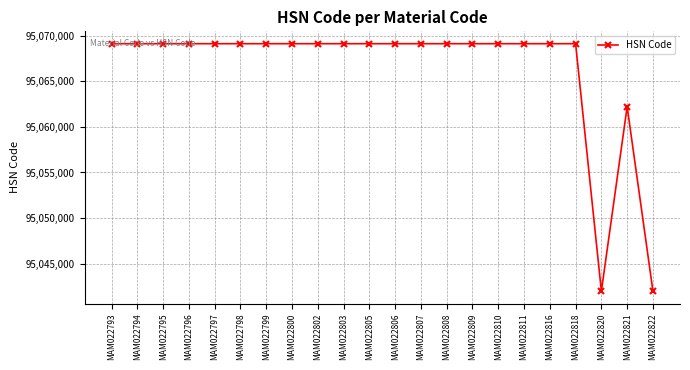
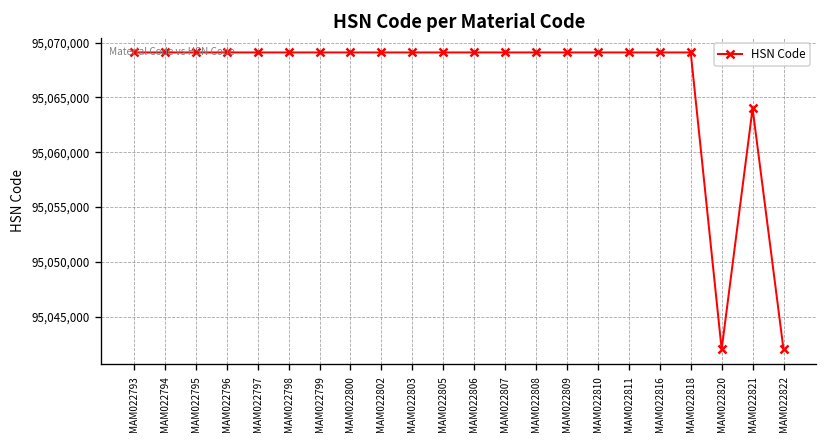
  {
    "MAM022793": "95,069,000",
    "MAM022794": "95,069,000",
    "MAM022795": "95,069,000",
    "MAM022796": "95,069,000",
    "MAM022797": "95,069,000",
    "MAM022798": "95,069,000",
    "MAM022799": "95,069,000",
    "MAM022800": "95,069,000",
    "MAM022802": "95,069,000",
    "MAM022803": "95,069,000",
    "MAM022805": "95,069,000",
    "MAM022806": "95,069,000",
    "MAM022807": "95,069,000",
    "MAM022808": "95,069,000",
    "MAM022809": "95,069,000",
    "MAM022810": "95,069,000",
    "MAM022811": "95,069,000",
    "MAM022816": "95,069,000",
    "MAM022818": "95,069,000",
    "MAM022820": "95,042,000",
-   "MAM022821": "95,062,000",
+   "MAM022821": "95,064,000",
    "MAM022822": "95,042,000"
  }
